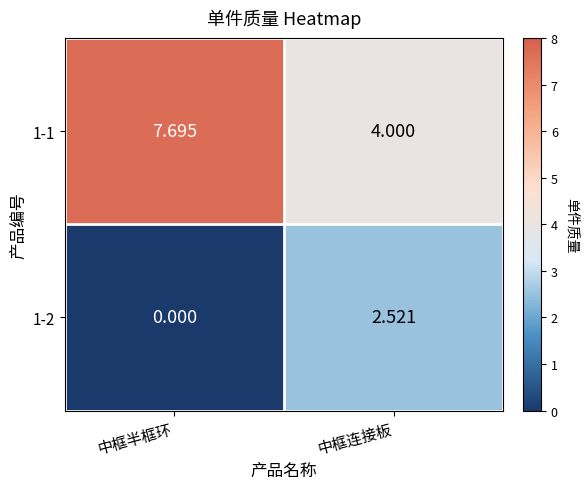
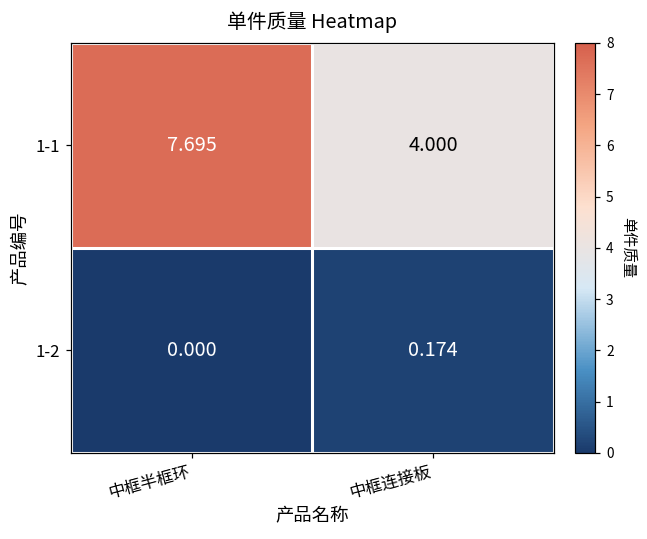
  {
    "1-1": {
      "中框半框环": 7.695,
      "中框连接板": 4.000
    },
    "1-2": {
      "中框半框环": 0.000,
-     "中框连接板": 2.521
+     "中框连接板": 0.174
    }
  }
